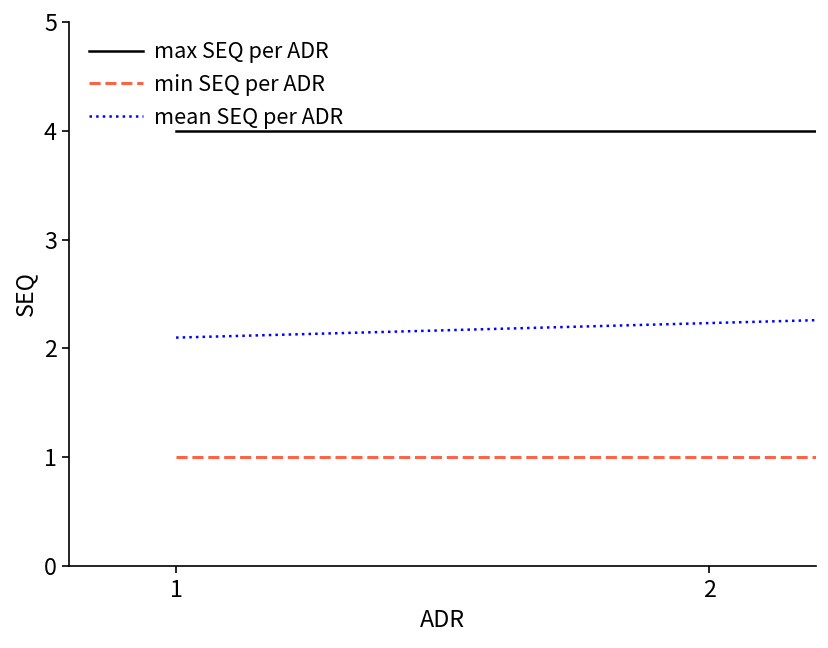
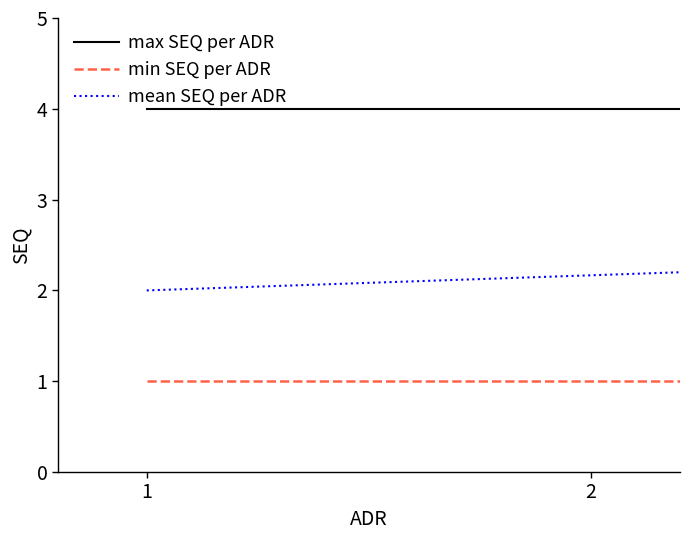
  {
    "max SEQ per ADR": {
      "1": 4.0
    },
    "min SEQ per ADR": {
      "1": 1.0
    },
    "mean SEQ per ADR": {
-     "1": 2.1
+     "1": 2.0
    }
  }
